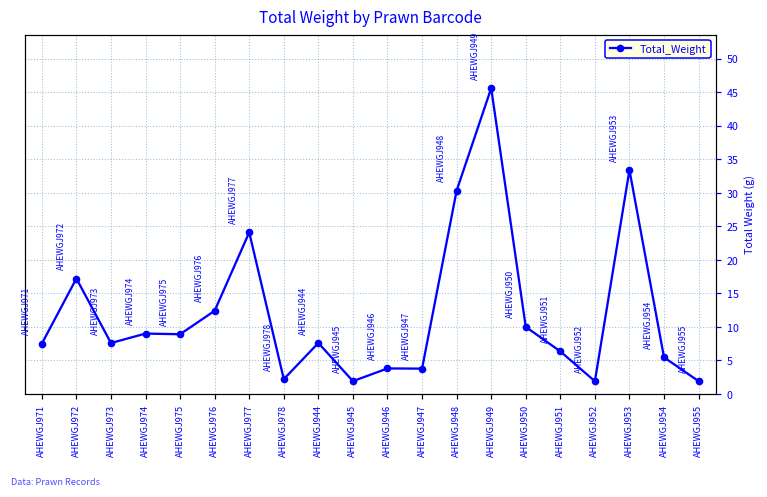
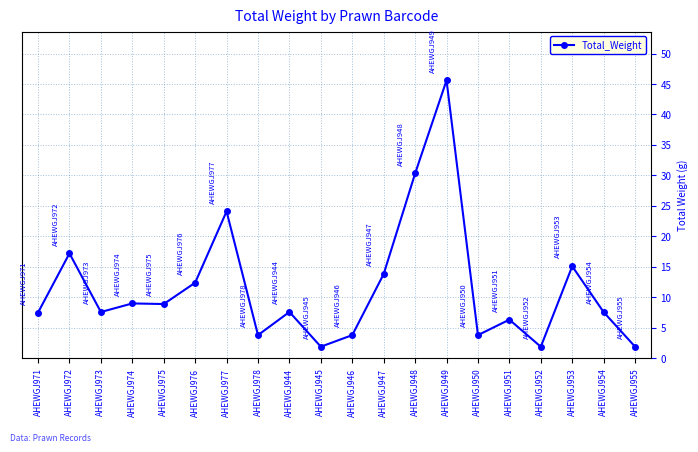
  {
    "AHEWGJ971": 8,
    "AHEWGJ972": 17,
    "AHEWGJ973": 8,
    "AHEWGJ974": 9,
    "AHEWGJ975": 9,
    "AHEWGJ976": 12,
    "AHEWGJ977": 24,
-   "AHEWGJ978": 2,
+   "AHEWGJ978": 4,
    "AHEWGJ944": 8,
    "AHEWGJ945": 2,
    "AHEWGJ946": 4,
-   "AHEWGJ947": 4,
+   "AHEWGJ947": 14,
    "AHEWGJ948": 30,
    "AHEWGJ949": 46,
-   "AHEWGJ950": 10,
+   "AHEWGJ950": 4,
    "AHEWGJ951": 6,
    "AHEWGJ952": 2,
-   "AHEWGJ953": 33,
-   "AHEWGJ954": 5,
+   "AHEWGJ953": 15,
+   "AHEWGJ954": 8,
    "AHEWGJ955": 2
  }
